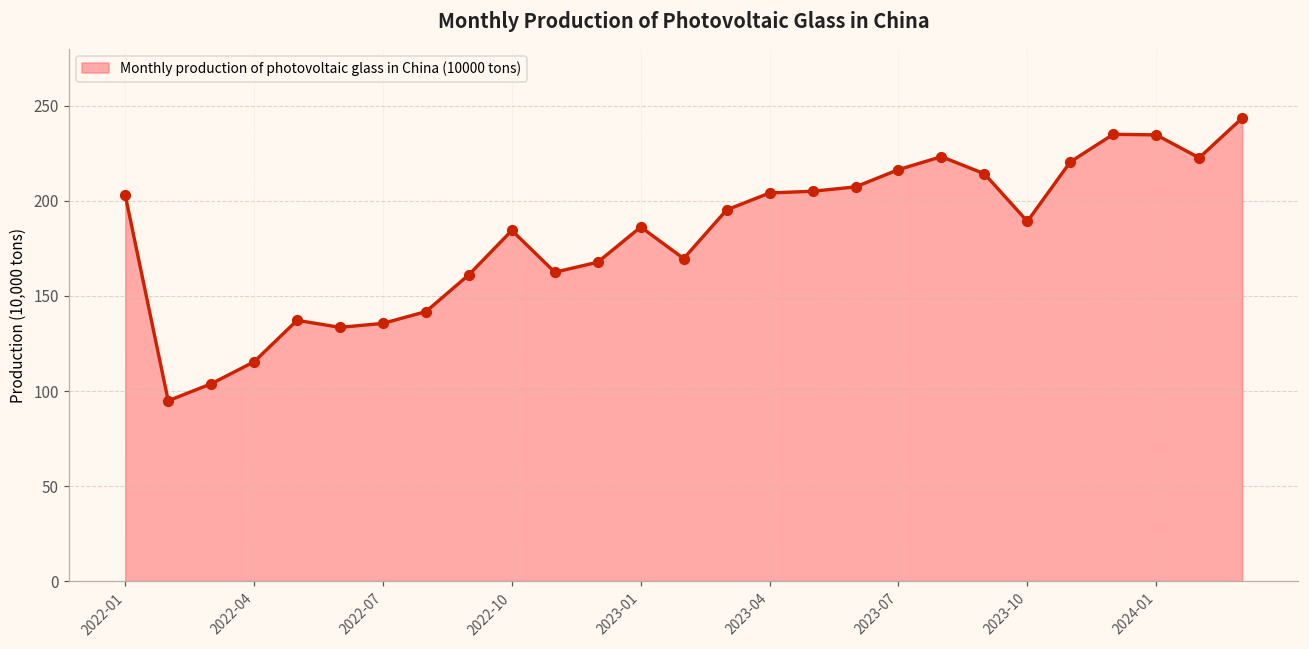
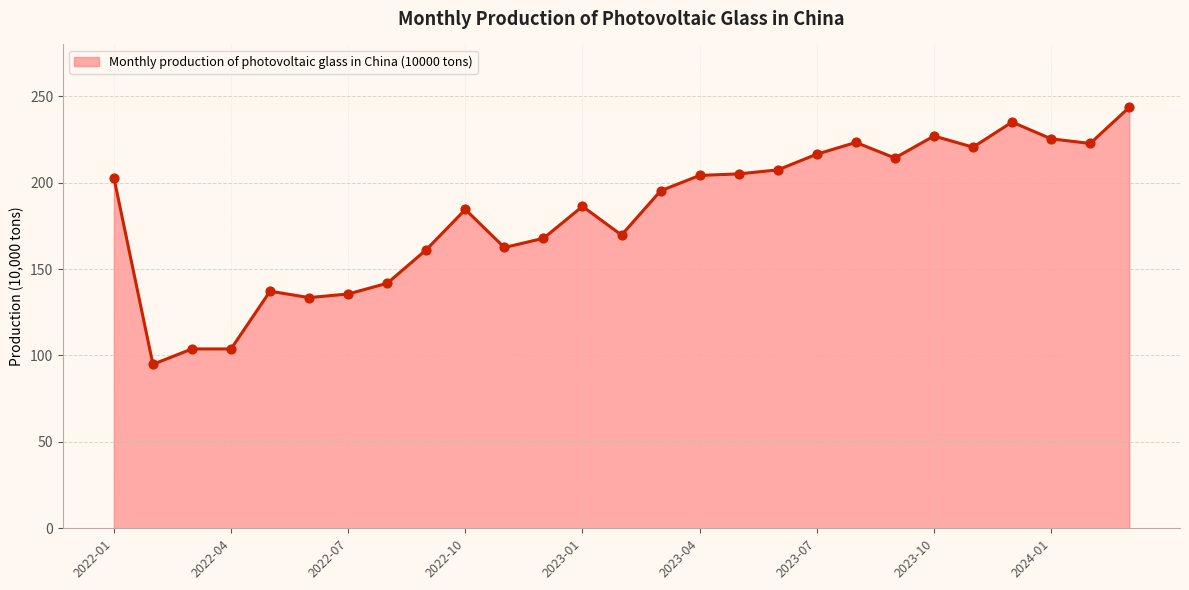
  {
    "2022-01": 203,
-   "2022-04": 115,
+   "2022-04": 104,
    "2022-07": 136,
    "2022-10": 185,
    "2023-01": 186,
    "2023-04": 204,
    "2023-07": 217,
-   "2023-10": 189,
-   "2024-01": 235
+   "2023-10": 227,
+   "2024-01": 225
  }
